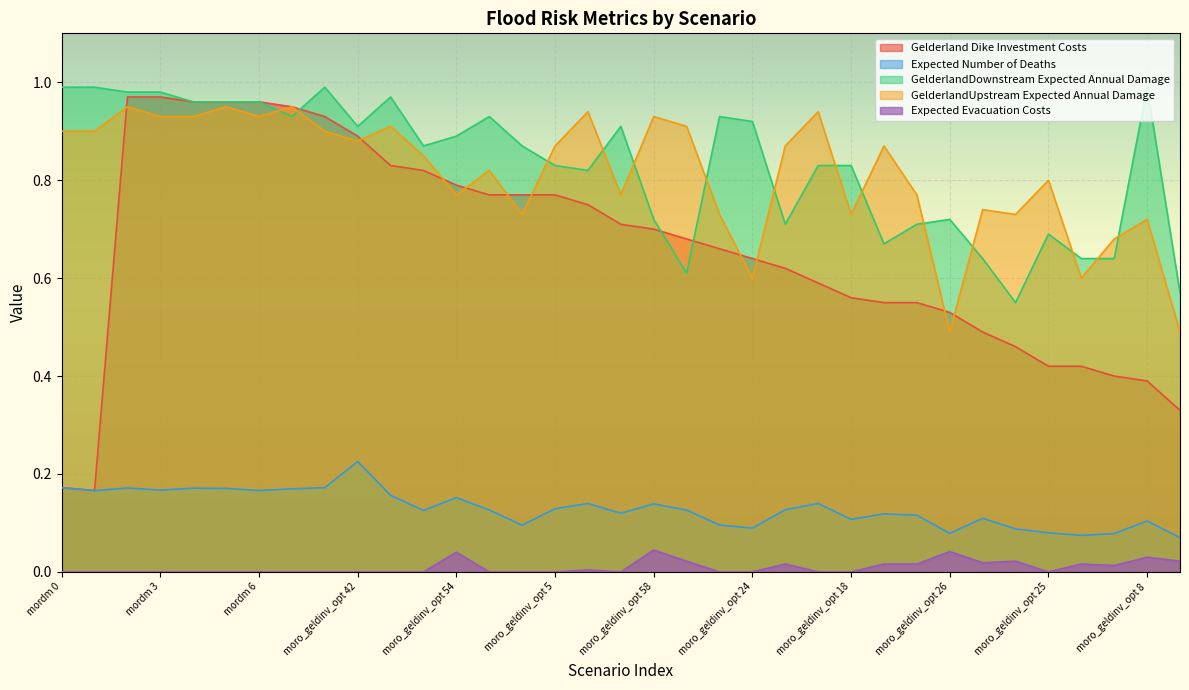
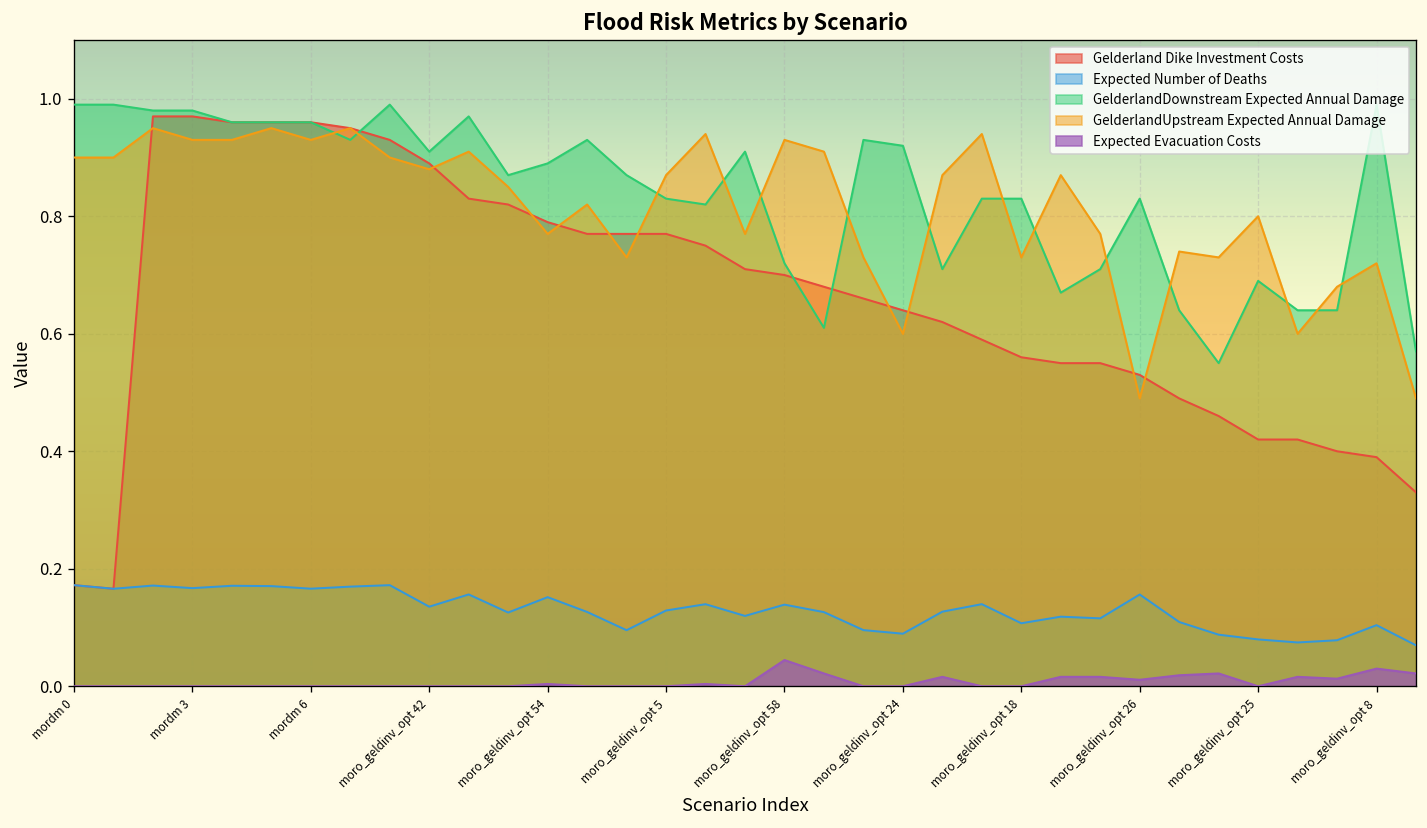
  {
    "Gelderland Dike Investment Costs": {
      "mordm 3": 0.97,
      "moro_geldinv_opt 42": 0.89,
      "moro_geldinv_opt 54": 0.79,
      "moro_geldinv_opt 5": 0.77,
      "moro_geldinv_opt 58": 0.70,
      "moro_geldinv_opt 24": 0.64,
      "moro_geldinv_opt 18": 0.56,
      "moro_geldinv_opt 26": 0.53,
      "moro_geldinv_opt 25": 0.42,
      "moro_geldinv_opt 8": 0.39
    },
    "Expected Number of Deaths": {
      "mordm 3": 0.17,
      "mordm 6": 0.17,
-     "moro_geldinv_opt 42": 0.23,
+     "moro_geldinv_opt 42": 0.14,
      "moro_geldinv_opt 54": 0.15,
      "moro_geldinv_opt 5": 0.13,
      "moro_geldinv_opt 58": 0.14,
      "moro_geldinv_opt 24": 0.09,
      "moro_geldinv_opt 18": 0.11,
-     "moro_geldinv_opt 26": 0.08,
+     "moro_geldinv_opt 26": 0.16,
      "moro_geldinv_opt 25": 0.08,
      "moro_geldinv_opt 8": 0.10
    },
    "GelderlandDownstream Expected Annual Damage": {
      "mordm 3": 0.98,
      "moro_geldinv_opt 42": 0.91,
      "moro_geldinv_opt 54": 0.89,
      "moro_geldinv_opt 5": 0.83,
      "moro_geldinv_opt 58": 0.72,
      "moro_geldinv_opt 24": 0.92,
      "moro_geldinv_opt 18": 0.83,
-     "moro_geldinv_opt 26": 0.72,
+     "moro_geldinv_opt 26": 0.83,
      "moro_geldinv_opt 25": 0.69
    },
    "GelderlandUpstream Expected Annual Damage": {
      "mordm 3": 0.93,
      "mordm 6": 0.93,
      "moro_geldinv_opt 42": 0.88,
      "moro_geldinv_opt 54": 0.77,
      "moro_geldinv_opt 5": 0.87,
      "moro_geldinv_opt 58": 0.93,
      "moro_geldinv_opt 24": 0.60,
      "moro_geldinv_opt 18": 0.73,
      "moro_geldinv_opt 26": 0.49,
      "moro_geldinv_opt 25": 0.80,
      "moro_geldinv_opt 8": 0.72
    },
    "Expected Evacuation Costs": {
      "mordm 3": 0.00,
      "mordm 6": 0.00,
      "moro_geldinv_opt 42": 0.00,
-     "moro_geldinv_opt 54": 0.04,
+     "moro_geldinv_opt 54": 0.00,
      "moro_geldinv_opt 5": 0.00,
      "moro_geldinv_opt 58": 0.04,
      "moro_geldinv_opt 24": 0.00,
      "moro_geldinv_opt 18": 0.00,
-     "moro_geldinv_opt 26": 0.04,
+     "moro_geldinv_opt 26": 0.01,
      "moro_geldinv_opt 25": 0.00,
      "moro_geldinv_opt 8": 0.03
    }
  }
